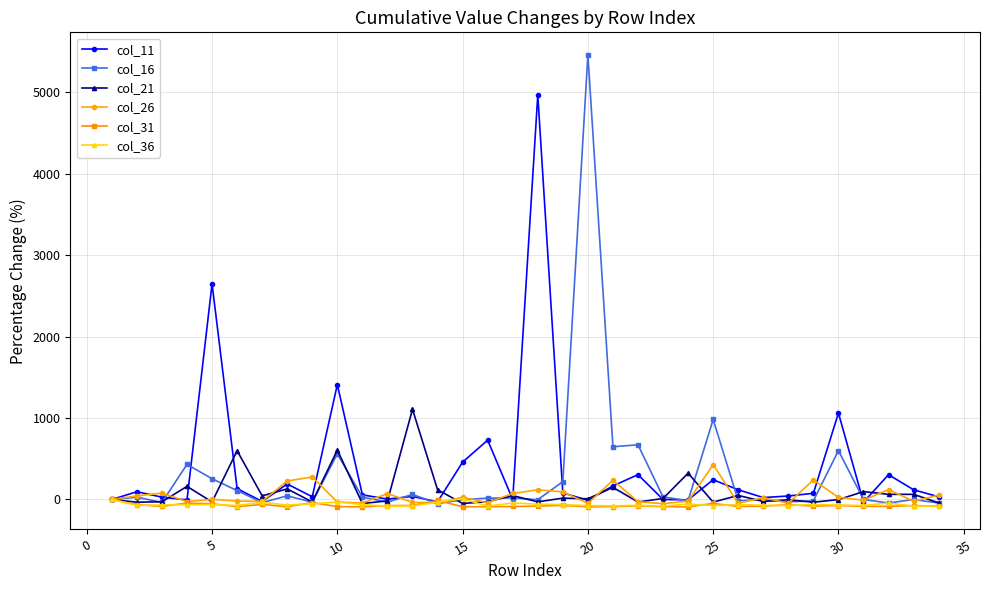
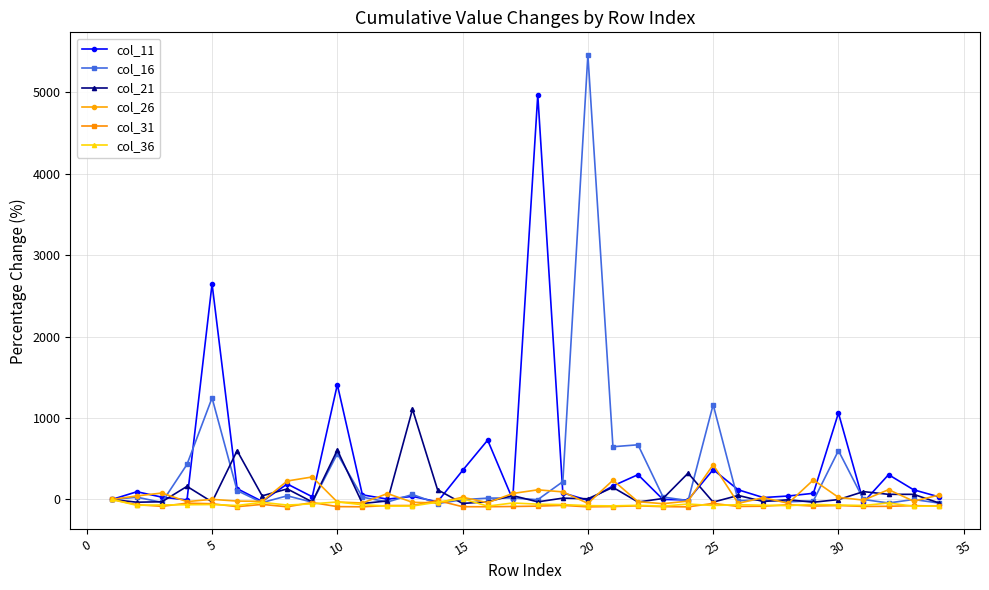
  {
    "col_11": {
      "5": 2600,
      "10": 1400,
-     "15": 500,
-     "25": 200,
+     "15": 400,
+     "25": 400,
      "30": 1100
    },
    "col_16": {
-     "5": 300,
+     "5": 1200,
      "10": 600,
      "20": 5500,
-     "25": 1000,
+     "25": 1200,
      "30": 600
    },
    "col_21": {
      "10": 600,
      "15": 0
    }
  }
